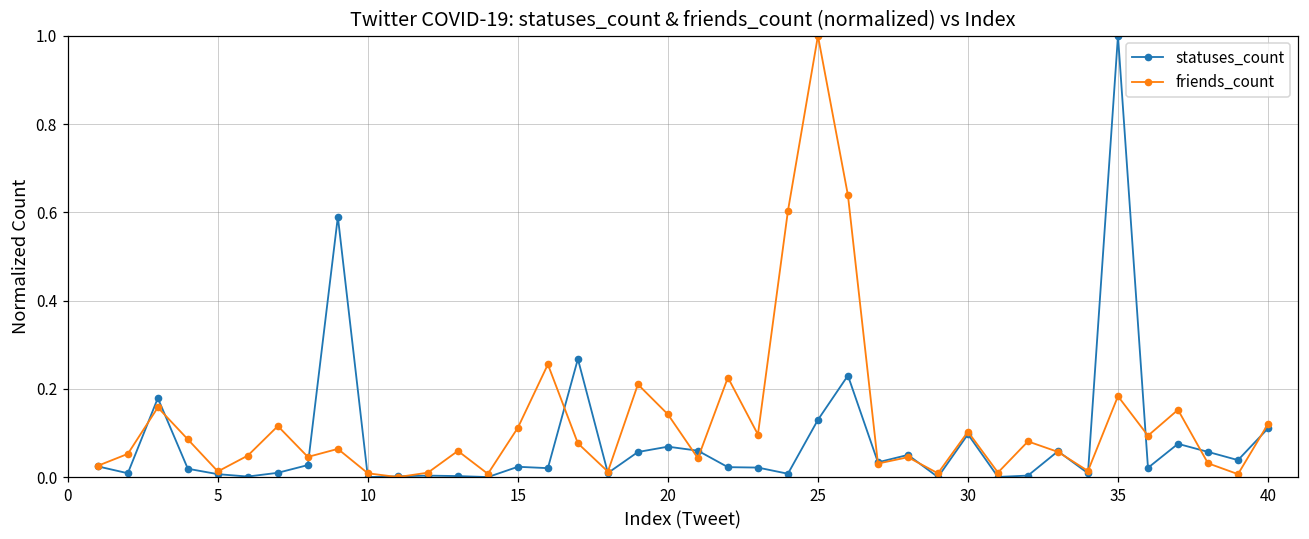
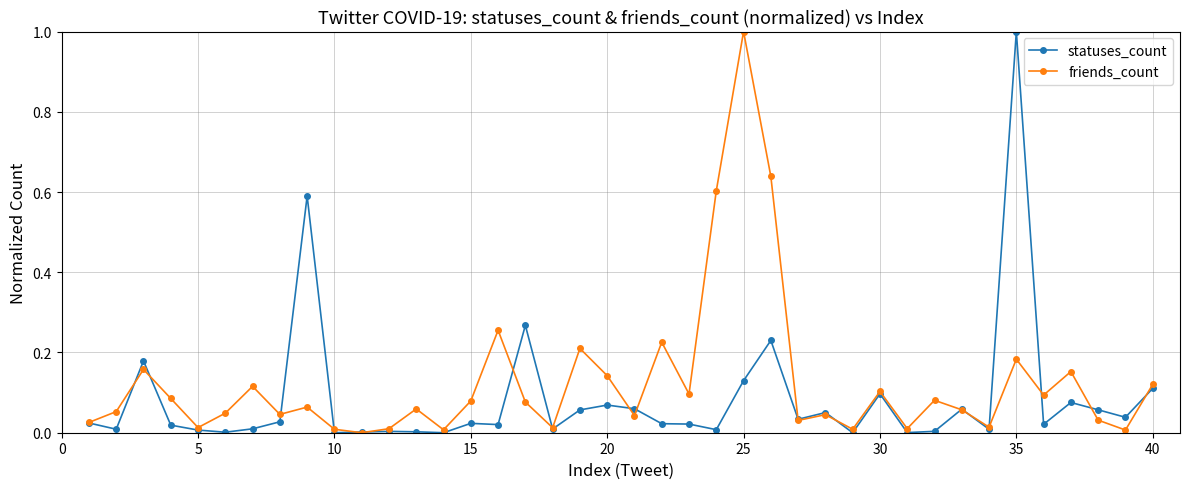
  {
    "statuses_count": {
      "10": 0.00,
      "15": 0.02,
      "20": 0.07,
      "25": 0.13,
      "35": 1.00,
      "40": 0.11
    },
    "friends_count": {
      "10": 0.01,
-     "15": 0.11,
+     "15": 0.08,
      "20": 0.14,
      "25": 1.00,
      "35": 0.18,
      "40": 0.12
    }
  }
